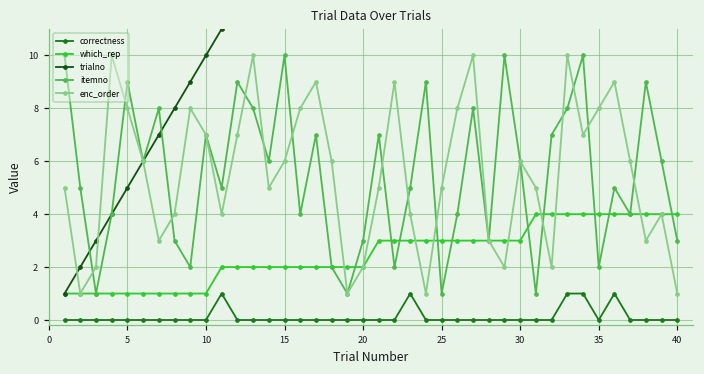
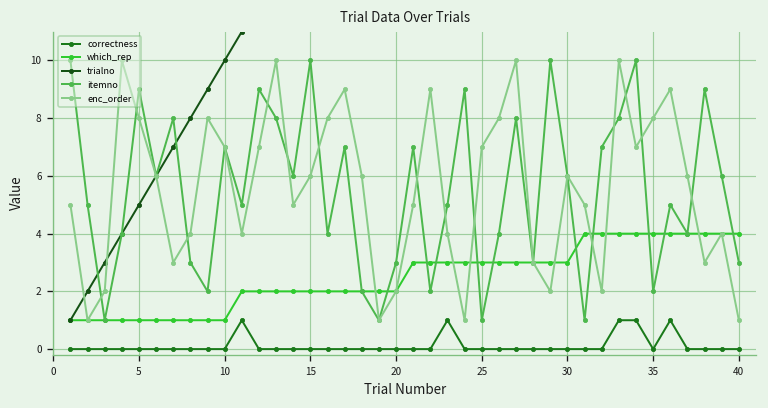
  {
    "enc_order": {
      "5": 8,
      "15": 6,
-     "25": 5,
+     "25": 7,
      "35": 8,
      "40": 1
    }
  }
